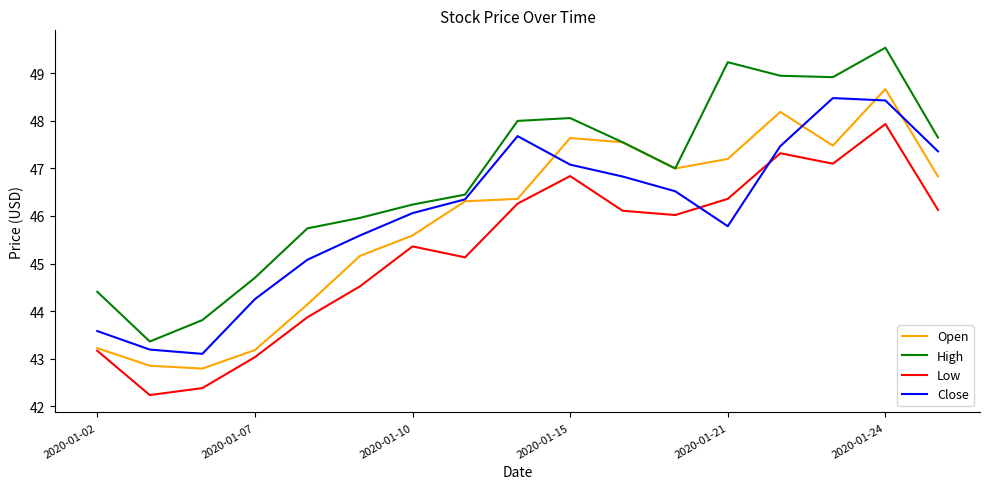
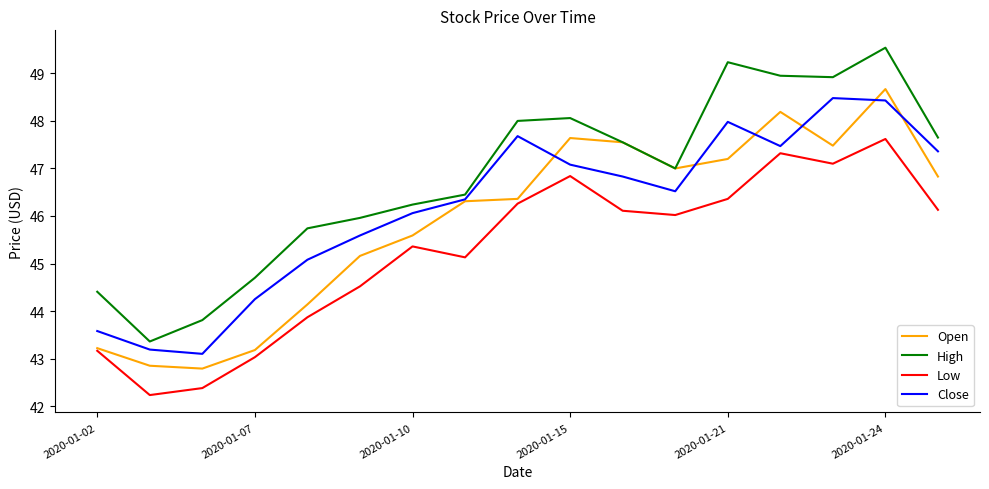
  {
    "Open": {
      "2020-01-02": 43.2,
      "2020-01-07": 43.2,
      "2020-01-10": 45.6,
      "2020-01-15": 47.6,
      "2020-01-21": 47.2,
      "2020-01-24": 48.7
    },
    "High": {
      "2020-01-02": 44.4,
      "2020-01-07": 44.7,
      "2020-01-10": 46.2,
      "2020-01-15": 48.1,
      "2020-01-21": 49.2,
      "2020-01-24": 49.5
    },
    "Low": {
      "2020-01-02": 43.2,
      "2020-01-07": 43.0,
      "2020-01-10": 45.4,
      "2020-01-15": 46.8,
      "2020-01-21": 46.4,
-     "2020-01-24": 47.9
+     "2020-01-24": 47.6
    },
    "Close": {
      "2020-01-02": 43.6,
      "2020-01-07": 44.3,
      "2020-01-10": 46.1,
      "2020-01-15": 47.1,
-     "2020-01-21": 45.8,
+     "2020-01-21": 48.0,
      "2020-01-24": 48.4
    }
  }
